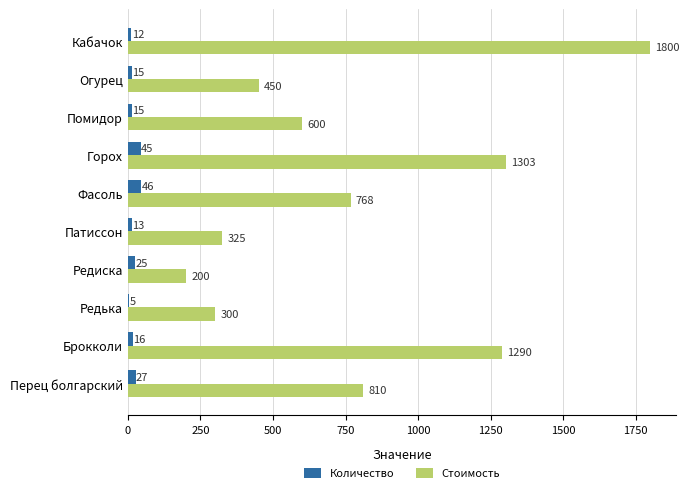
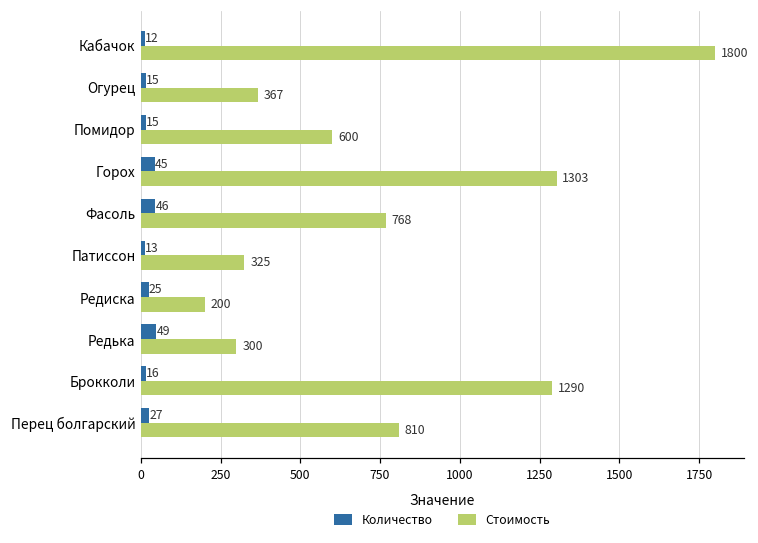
  {
    "Количество": {
      "Кабачок": 12,
      "Огурец": 15,
      "Помидор": 15,
      "Горох": 45,
      "Фасоль": 46,
      "Патиссон": 13,
      "Редиска": 25,
-     "Редька": 5,
+     "Редька": 49,
      "Брокколи": 16,
      "Перец болгарский": 27
    },
    "Стоимость": {
      "Кабачок": 1800,
-     "Огурец": 450,
+     "Огурец": 367,
      "Помидор": 600,
      "Горох": 1303,
      "Фасоль": 768,
      "Патиссон": 325,
      "Редиска": 200,
      "Редька": 300,
      "Брокколи": 1290,
      "Перец болгарский": 810
    }
  }
